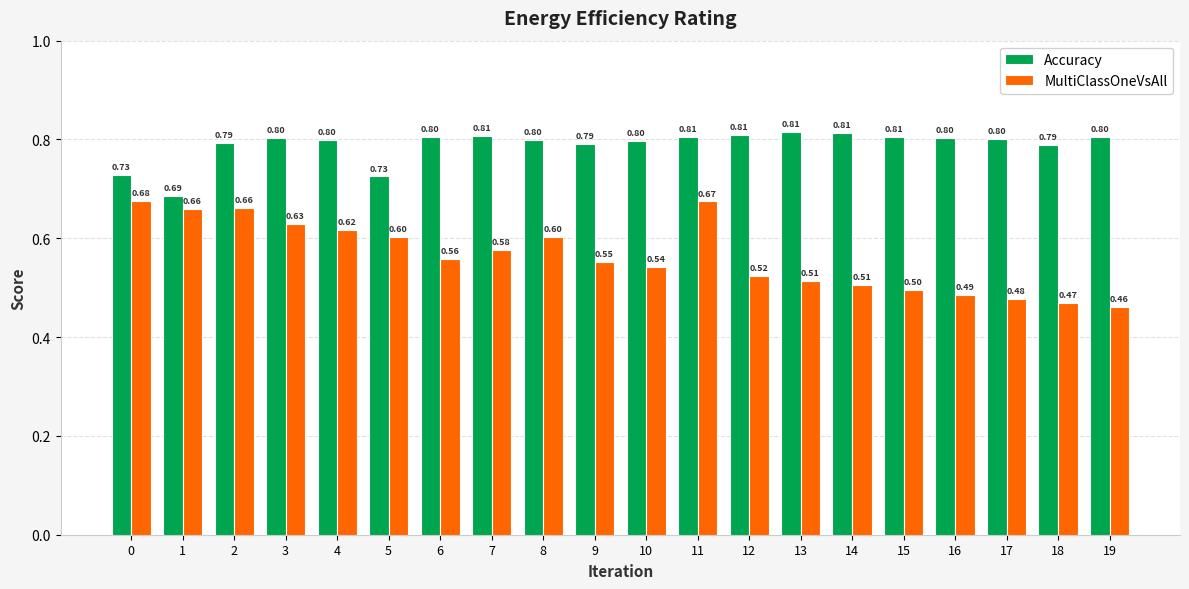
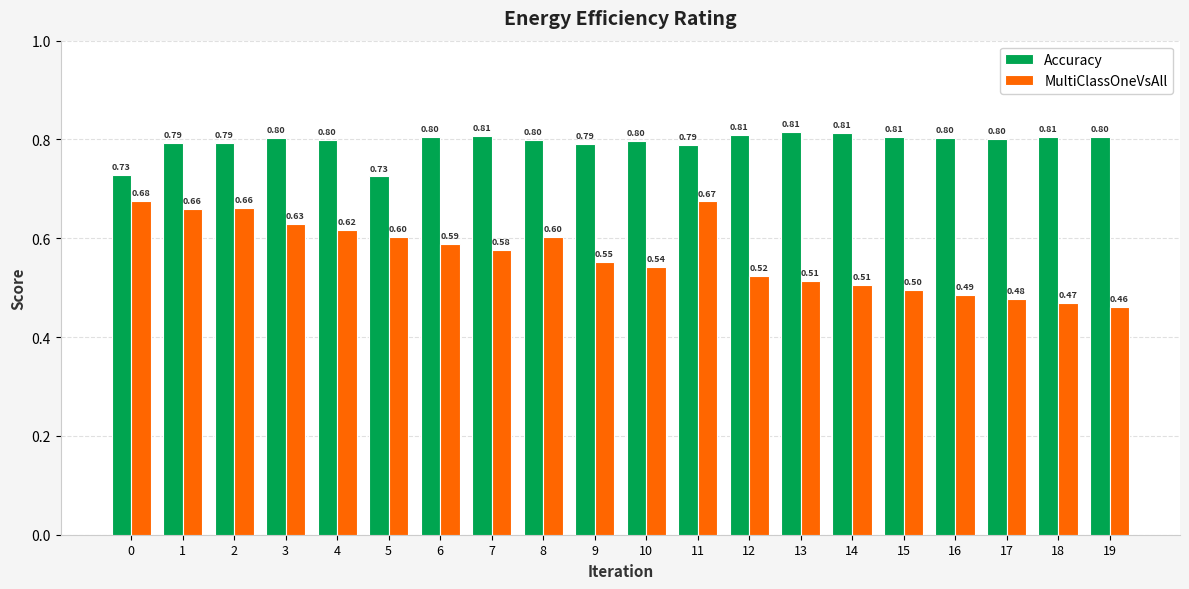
  {
    "Accuracy": {
      "0": 0.73,
-     "1": 0.69,
+     "1": 0.79,
      "2": 0.79,
      "3": 0.80,
      "4": 0.80,
      "5": 0.73,
      "6": 0.80,
      "7": 0.81,
      "8": 0.80,
      "9": 0.79,
      "10": 0.80,
-     "11": 0.81,
+     "11": 0.79,
      "12": 0.81,
      "13": 0.81,
      "14": 0.81,
      "15": 0.81,
      "16": 0.80,
      "17": 0.80,
-     "18": 0.79,
+     "18": 0.81,
      "19": 0.80
    },
    "MultiClassOneVsAll": {
      "0": 0.68,
      "1": 0.66,
      "2": 0.66,
      "3": 0.63,
      "4": 0.62,
      "5": 0.60,
-     "6": 0.56,
+     "6": 0.59,
      "7": 0.58,
      "8": 0.60,
      "9": 0.55,
      "10": 0.54,
      "11": 0.67,
      "12": 0.52,
      "13": 0.51,
      "14": 0.51,
      "15": 0.50,
      "16": 0.49,
      "17": 0.48,
      "18": 0.47,
      "19": 0.46
    }
  }
